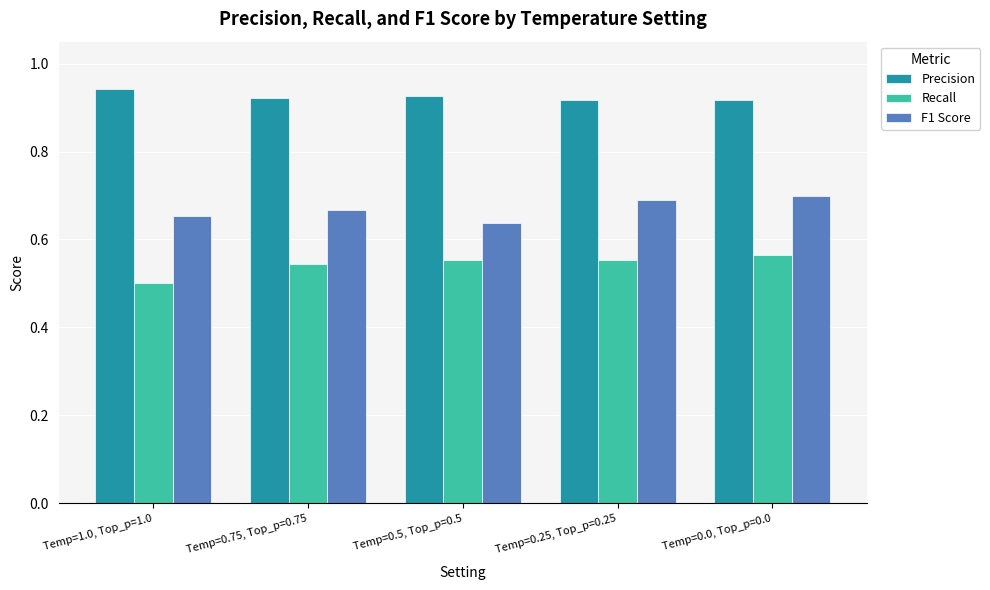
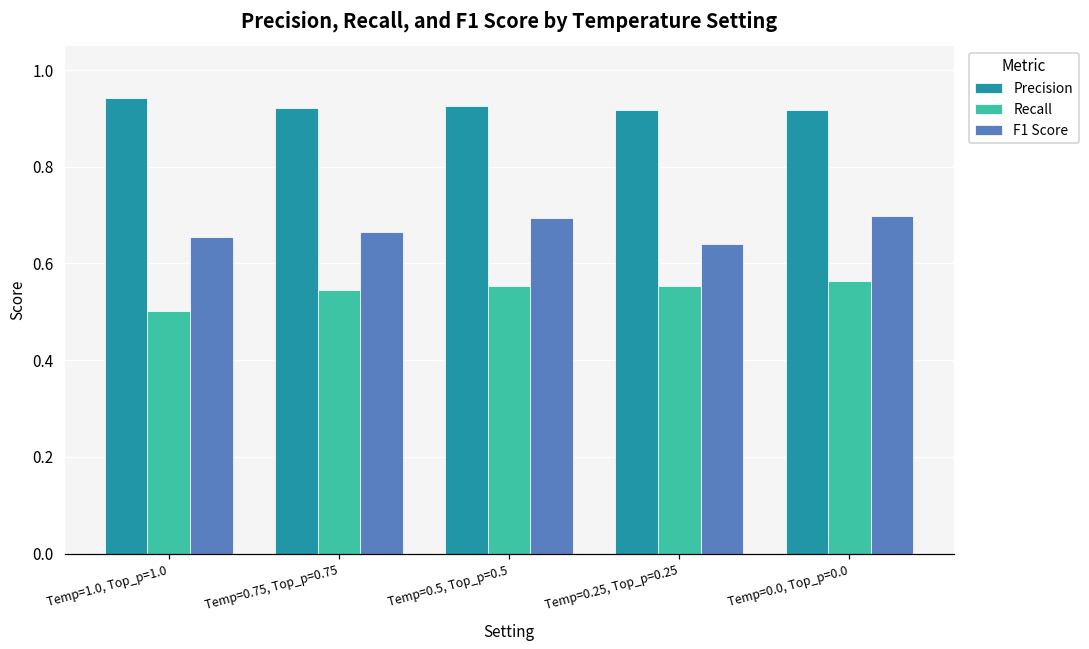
  {
    "F1 Score": {
      "Temp=1.0, Top_p=1.0": 0.65,
      "Temp=0.75, Top_p=0.75": 0.67,
-     "Temp=0.5, Top_p=0.5": 0.64,
-     "Temp=0.25, Top_p=0.25": 0.69,
+     "Temp=0.5, Top_p=0.5": 0.69,
+     "Temp=0.25, Top_p=0.25": 0.64,
      "Temp=0.0, Top_p=0.0": 0.70
    }
  }
